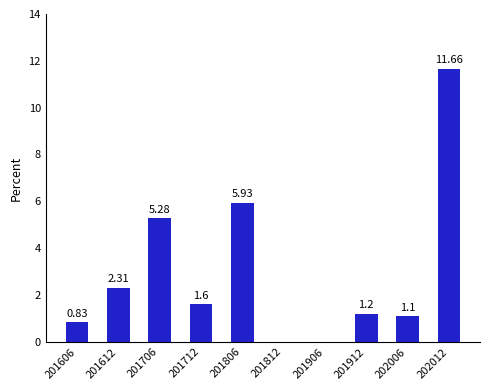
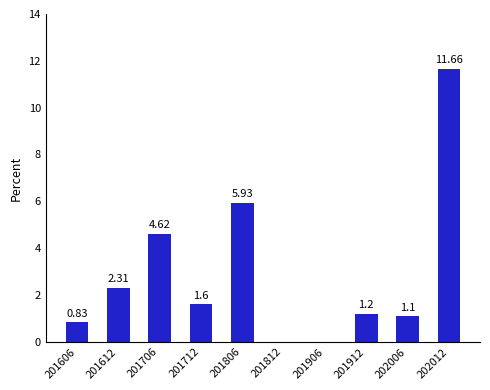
  {
    "201606": 0.83,
    "201612": 2.31,
-   "201706": 5.28,
+   "201706": 4.62,
    "201712": 1.6,
    "201806": 5.93,
    "201912": 1.2,
    "202006": 1.1,
    "202012": 11.66
  }
